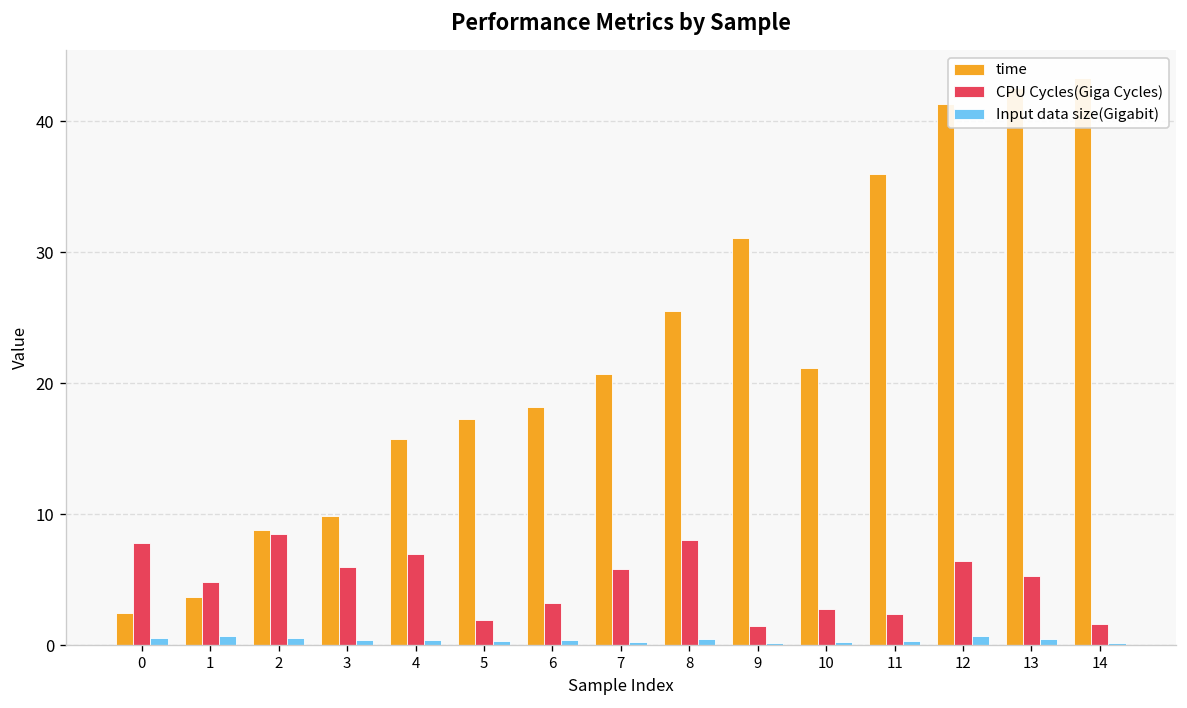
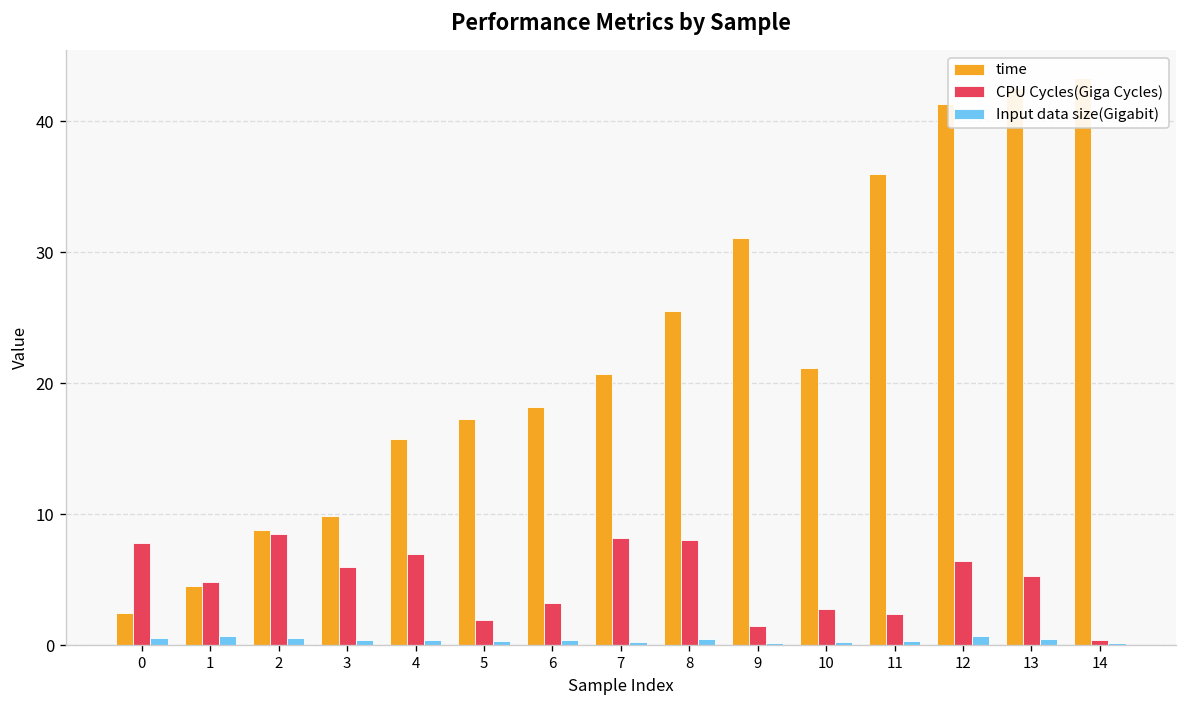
  {
    "time": {
      "0": 2.4,
-     "1": 3.7,
+     "1": 4.5,
      "2": 8.8,
      "3": 9.8,
      "4": 15.7,
      "5": 17.3,
      "6": 18.2,
      "7": 20.7,
      "8": 25.5,
      "9": 31.1,
      "10": 21.2,
      "11": 35.9,
      "12": 41.3
    },
    "CPU Cycles(Giga Cycles)": {
      "0": 7.8,
      "1": 4.8,
      "2": 8.5,
      "3": 6.0,
      "4": 7.0,
      "5": 2.0,
      "6": 3.3,
-     "7": 5.8,
+     "7": 8.2,
      "8": 8.1,
      "9": 1.5,
      "10": 2.8,
      "11": 2.4,
      "12": 6.4,
      "13": 5.3,
-     "14": 1.6
+     "14": 0.4
    },
    "Input data size(Gigabit)": {
      "0": 0.5,
      "1": 0.7,
      "2": 0.6,
      "3": 0.4,
      "4": 0.4,
      "5": 0.3,
      "6": 0.4,
      "7": 0.2,
      "8": 0.4,
      "10": 0.3,
      "11": 0.3,
      "12": 0.7,
      "13": 0.5
    }
  }
